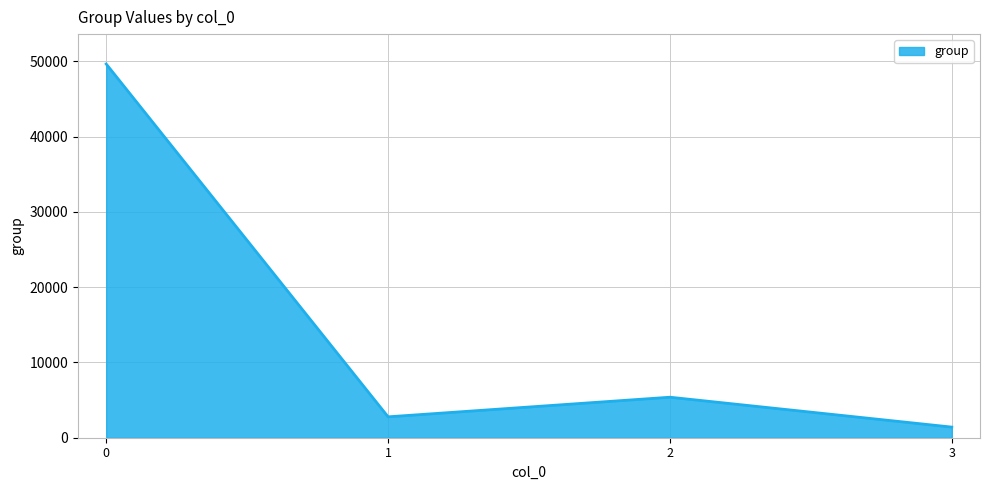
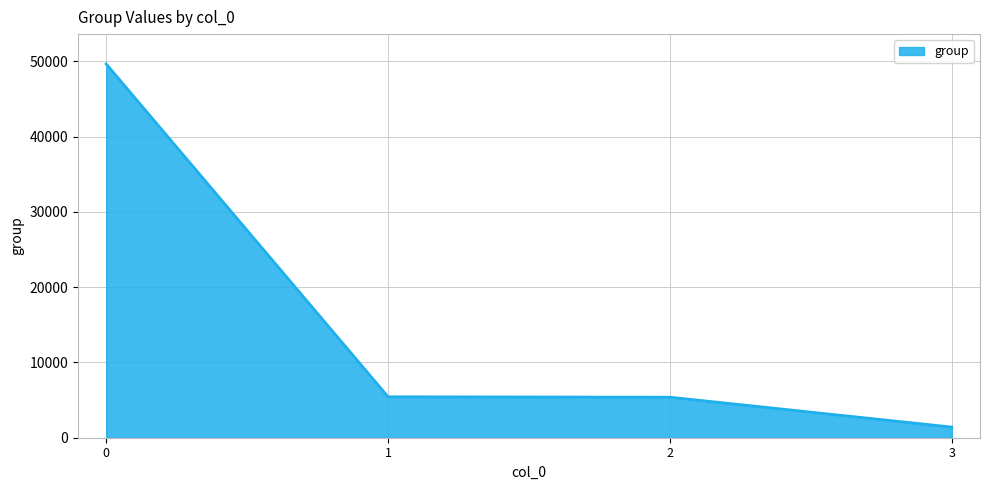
  {
    "0": 50000,
-   "1": 3000,
+   "1": 5000,
    "2": 5000,
    "3": 1000
  }
